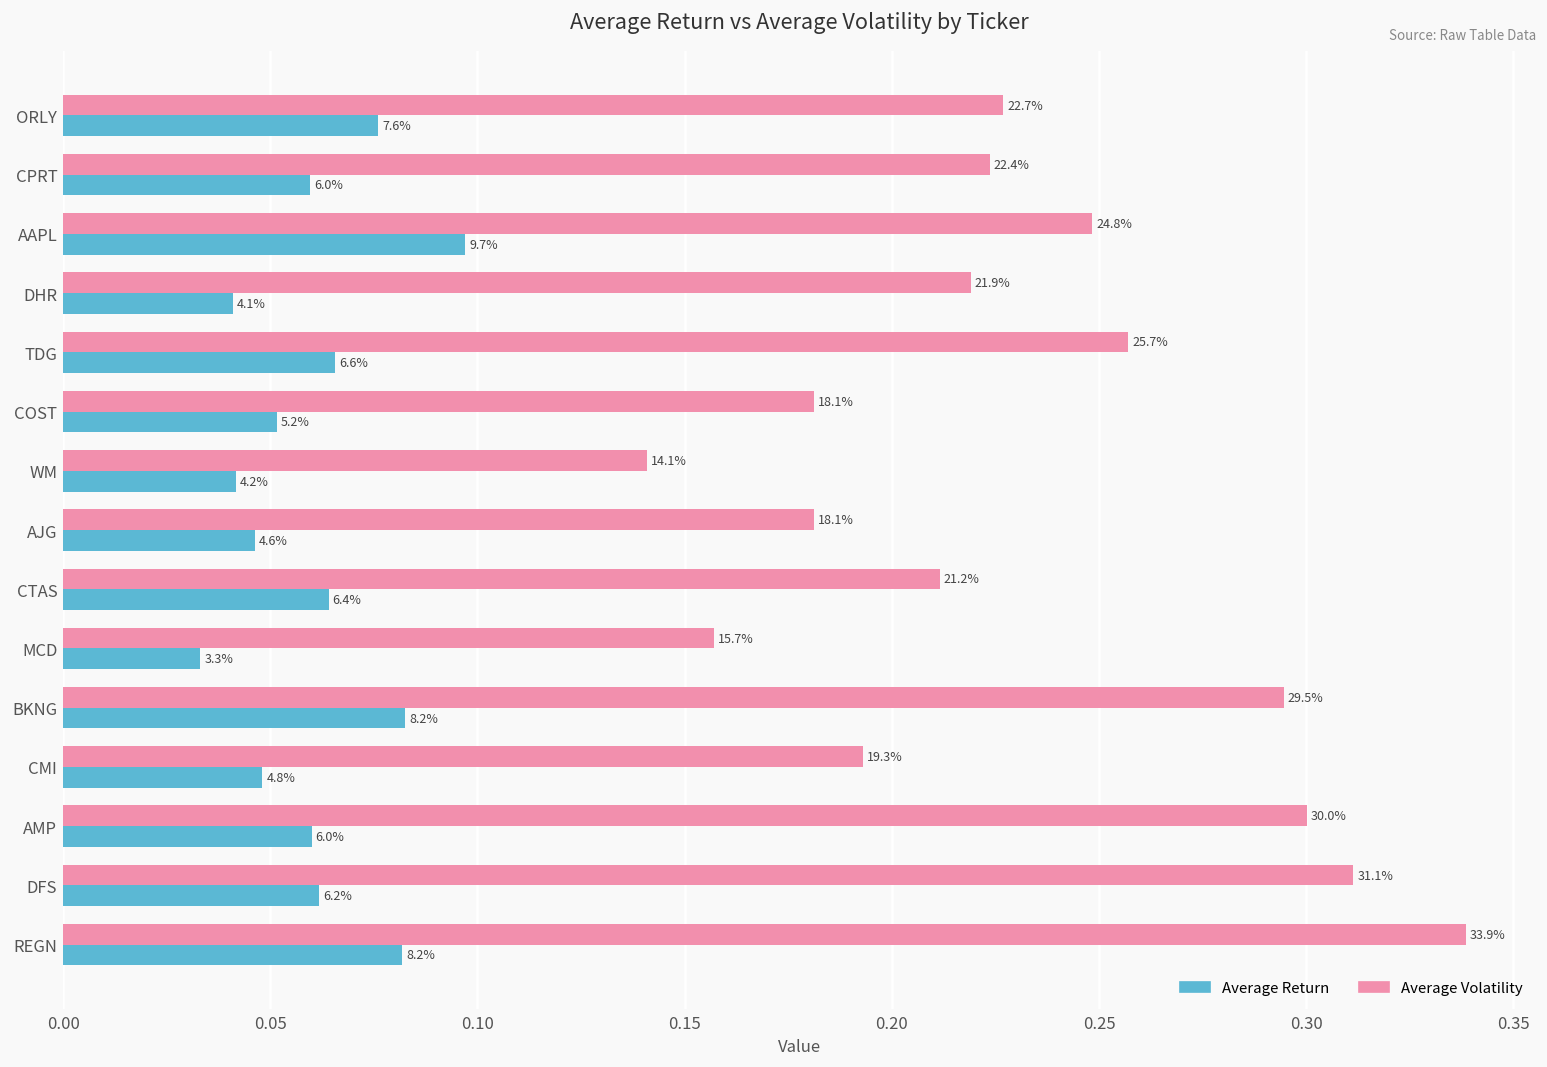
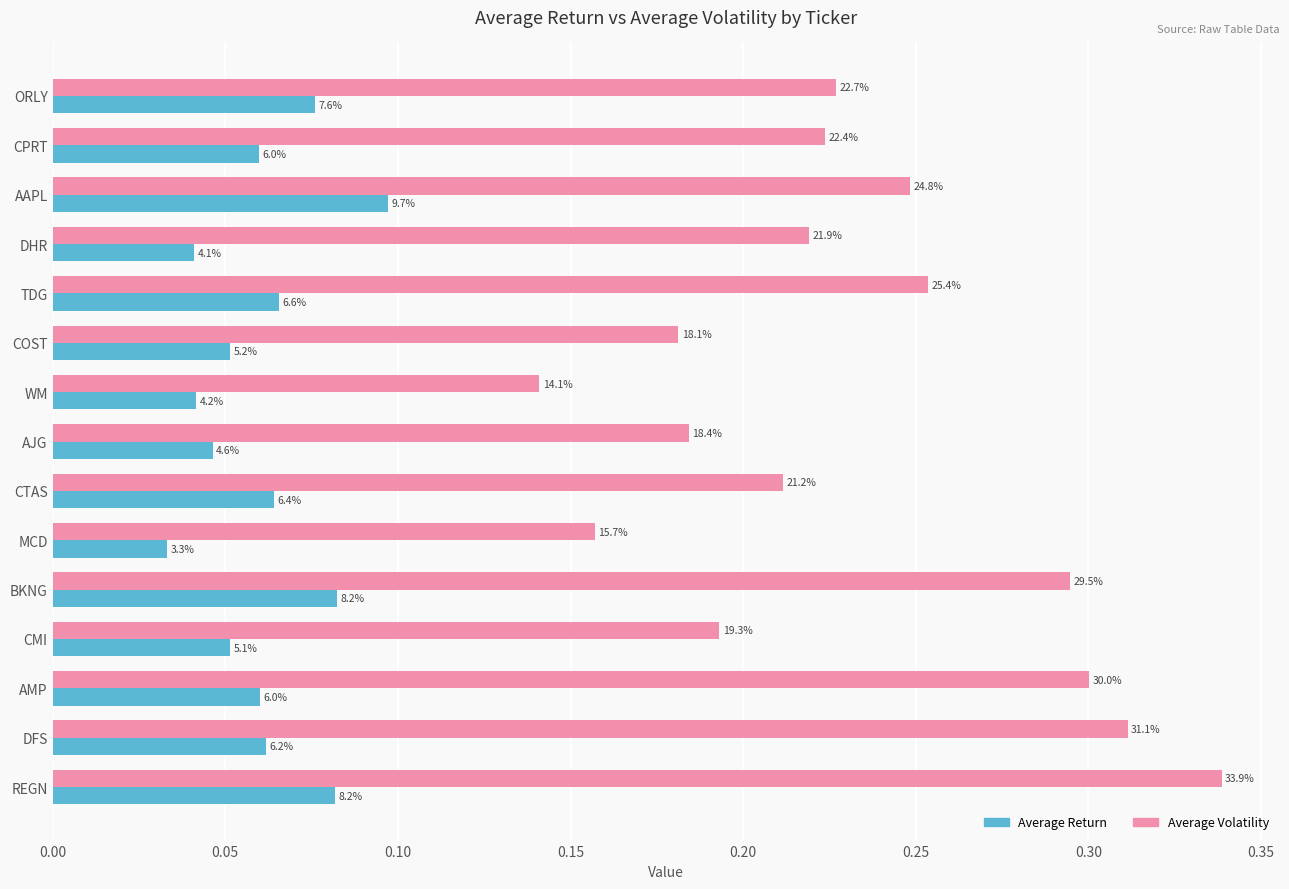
  {
    "Average Return": {
      "ORLY": "7.6%",
      "CPRT": "6.0%",
      "AAPL": "9.7%",
      "DHR": "4.1%",
      "TDG": "6.6%",
      "COST": "5.2%",
      "WM": "4.2%",
      "AJG": "4.6%",
      "CTAS": "6.4%",
      "MCD": "3.3%",
      "BKNG": "8.2%",
-     "CMI": "4.8%",
+     "CMI": "5.1%",
      "AMP": "6.0%",
      "DFS": "6.2%",
      "REGN": "8.2%"
    },
    "Average Volatility": {
      "ORLY": "22.7%",
      "CPRT": "22.4%",
      "AAPL": "24.8%",
      "DHR": "21.9%",
-     "TDG": "25.7%",
+     "TDG": "25.4%",
      "COST": "18.1%",
      "WM": "14.1%",
-     "AJG": "18.1%",
+     "AJG": "18.4%",
      "CTAS": "21.2%",
      "MCD": "15.7%",
      "BKNG": "29.5%",
      "CMI": "19.3%",
      "AMP": "30.0%",
      "DFS": "31.1%",
      "REGN": "33.9%"
    }
  }
